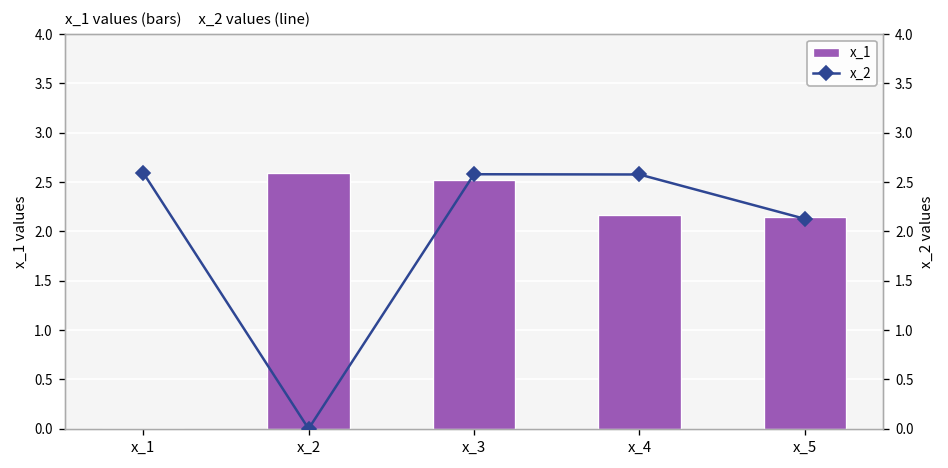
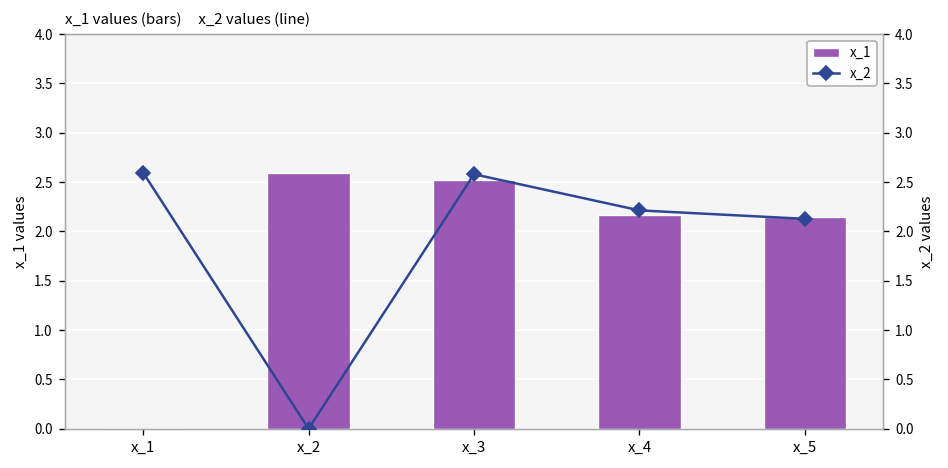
  {
    "x_1": {
      "x_1": 0.0,
      "x_2": 2.6,
      "x_3": 2.5,
      "x_4": 2.2,
      "x_5": 2.1
    },
    "x_2": {
      "x_1": 2.6,
      "x_2": 0.0,
      "x_3": 2.6,
-     "x_4": 2.6,
+     "x_4": 2.2,
      "x_5": 2.1
    }
  }
